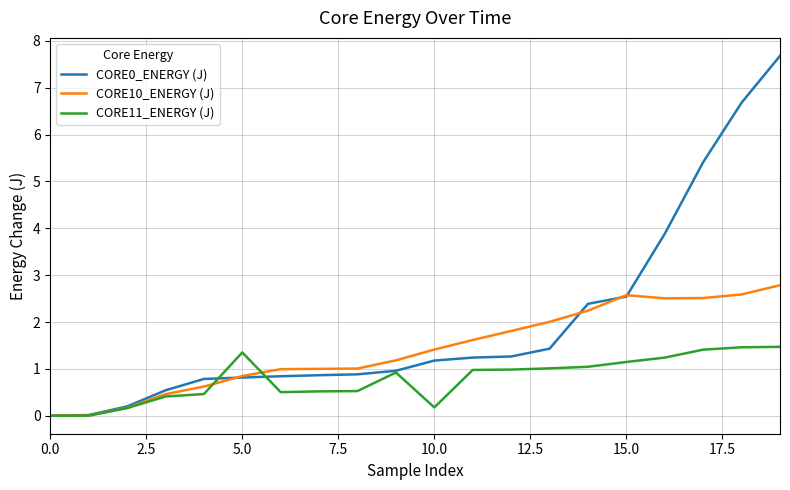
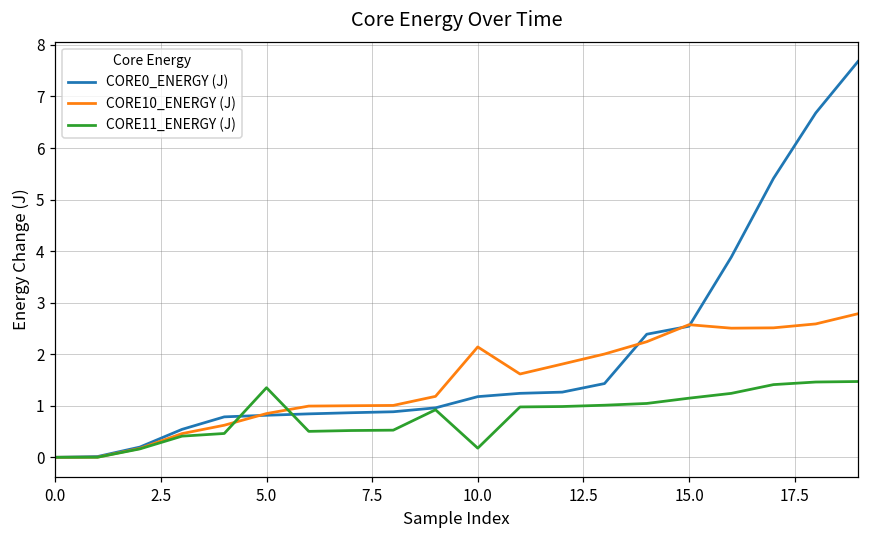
  {
    "CORE0_ENERGY (J)": {
      "10.0": 1.2
    },
    "CORE10_ENERGY (J)": {
-     "10.0": 1.4
+     "10.0": 2.1
    },
    "CORE11_ENERGY (J)": {
      "5.0": 1.4,
      "10.0": 0.2,
      "15.0": 1.1
    }
  }
